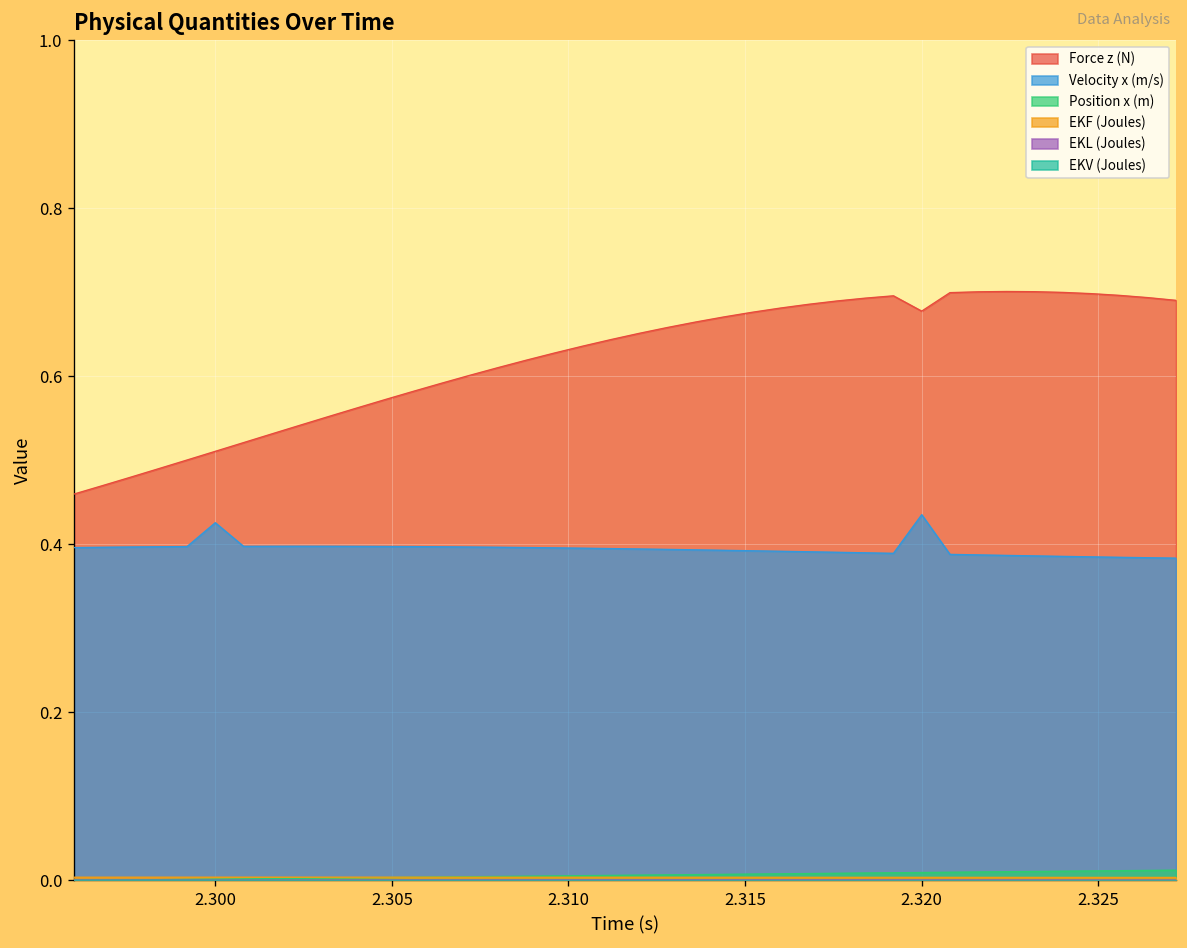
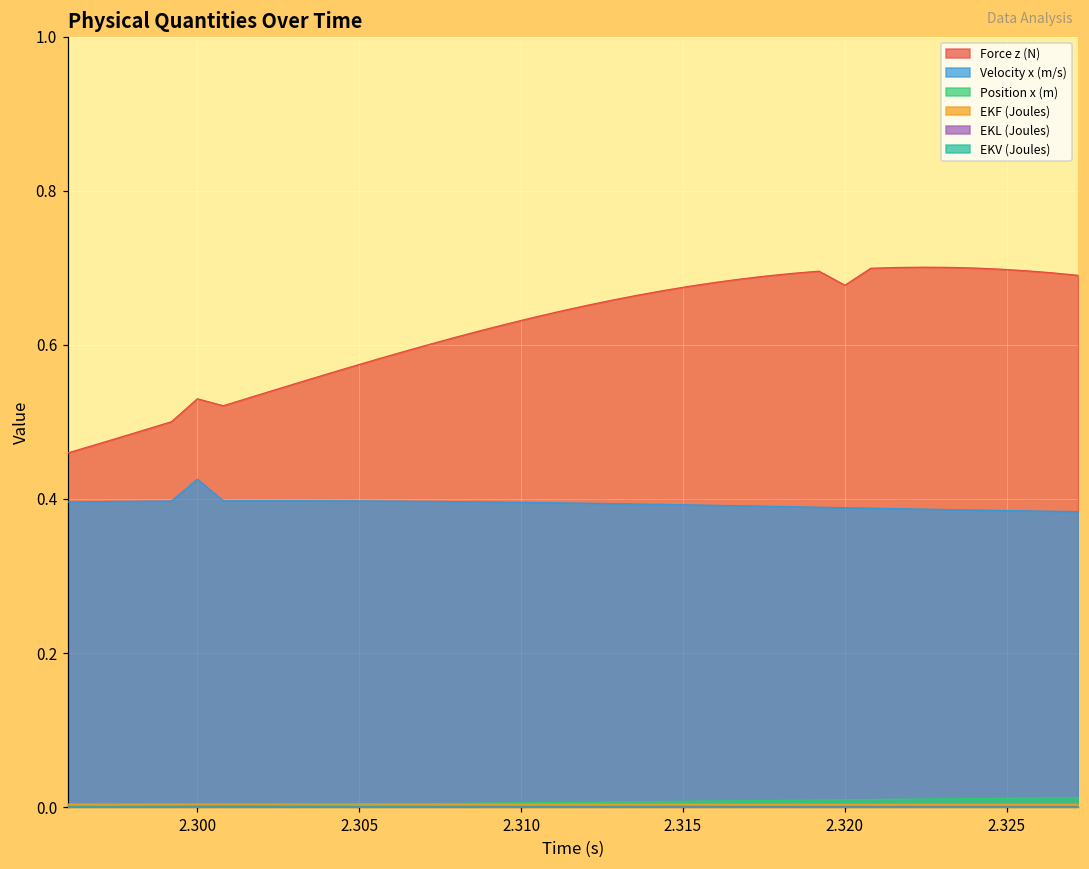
  {
    "Force z (N)": {
-     "2.300": 0.51,
+     "2.300": 0.53,
      "2.320": 0.68
    },
    "Velocity x (m/s)": {
      "2.300": 0.43,
-     "2.320": 0.44
+     "2.320": 0.39
    }
  }
